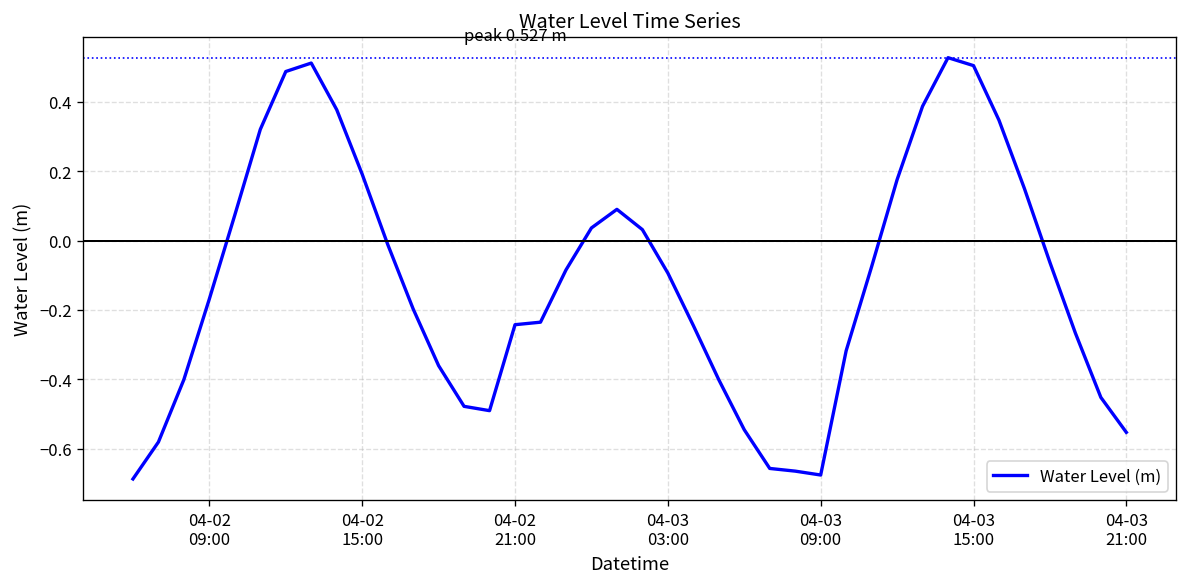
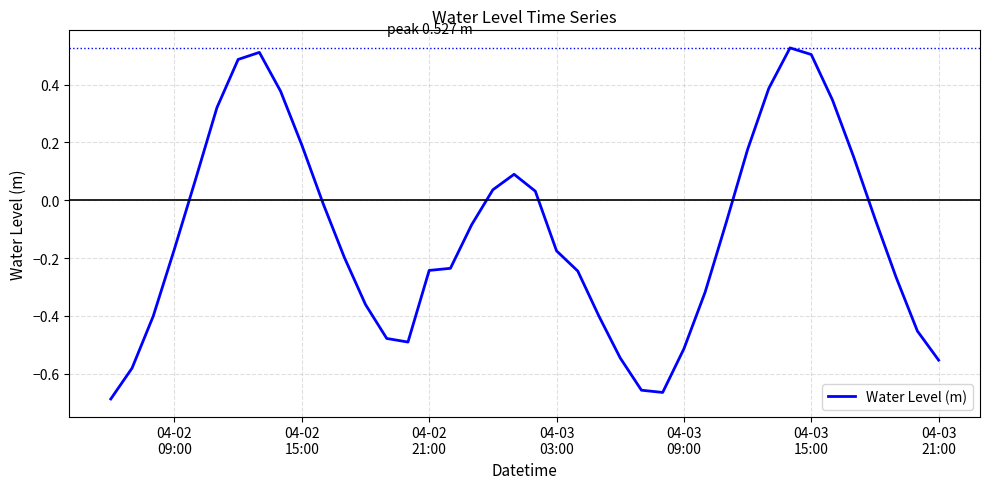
  {
    "04-02 09:00": -0.17,
    "04-02 15:00": 0.19,
    "04-02 21:00": -0.24,
-   "04-03 03:00": -0.09,
-   "04-03 09:00": -0.68,
+   "04-03 03:00": -0.17,
+   "04-03 09:00": -0.51,
    "04-03 15:00": 0.50,
    "04-03 21:00": -0.55
  }
